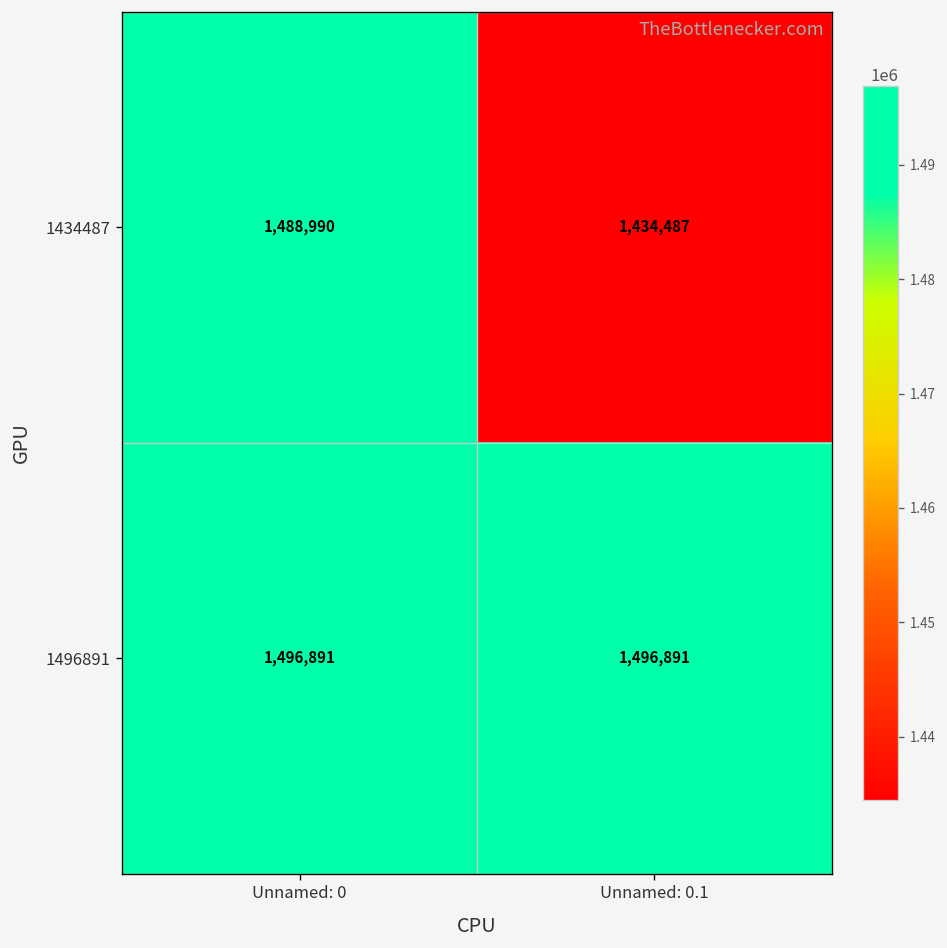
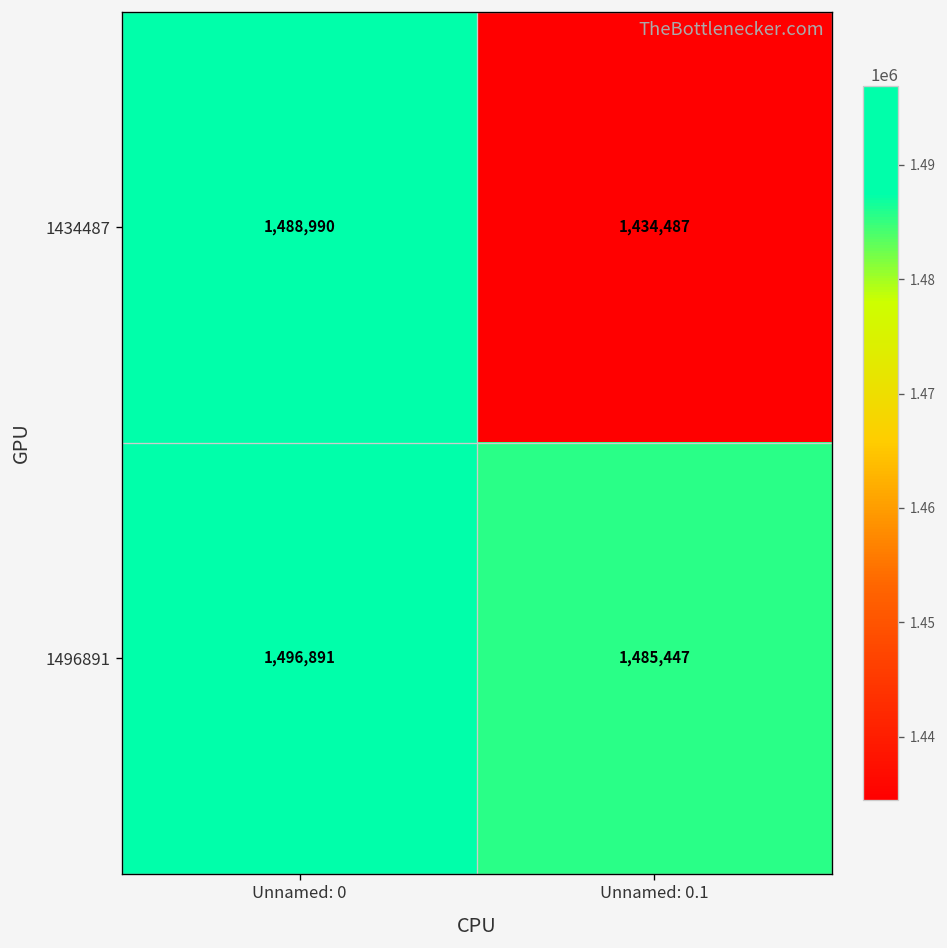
  {
    "1434487": {
      "Unnamed: 0": "1,488,990"
    },
    "1496891": {
      "Unnamed: 0": "1,496,891",
-     "Unnamed: 0.1": "1,496,891"
+     "Unnamed: 0.1": "1,485,447"
    }
  }
